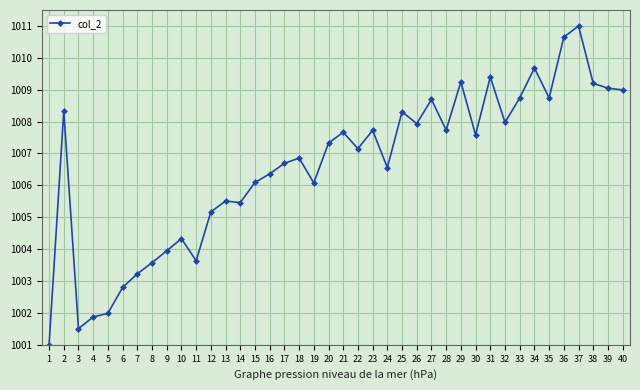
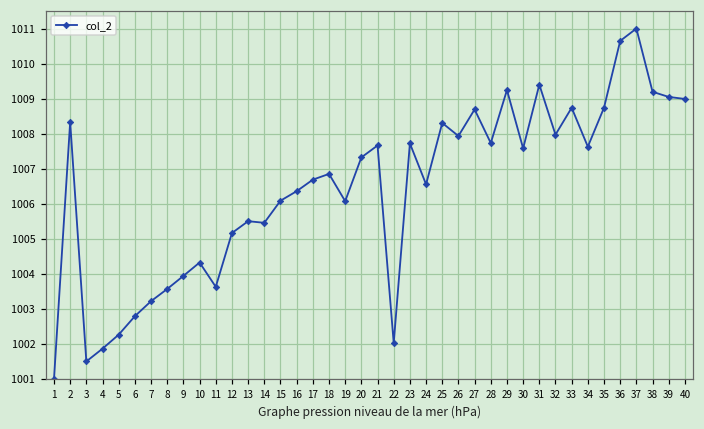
  {
    "1": 1001.0,
    "2": 1008.3,
    "3": 1001.5,
    "4": 1001.9,
-   "5": 1002.0,
+   "5": 1002.3,
    "6": 1002.8,
    "7": 1003.2,
    "8": 1003.6,
    "9": 1003.9,
    "10": 1004.3,
    "11": 1003.6,
    "12": 1005.2,
    "13": 1005.5,
    "14": 1005.5,
    "15": 1006.1,
    "16": 1006.4,
    "17": 1006.7,
    "18": 1006.9,
    "19": 1006.1,
    "20": 1007.3,
    "21": 1007.7,
-   "22": 1007.2,
+   "22": 1002.0,
    "23": 1007.7,
    "24": 1006.6,
    "25": 1008.3,
    "26": 1007.9,
    "27": 1008.7,
    "28": 1007.7,
    "29": 1009.2,
    "30": 1007.6,
    "31": 1009.4,
    "32": 1008.0,
    "33": 1008.7,
-   "34": 1009.7,
+   "34": 1007.6,
    "35": 1008.7,
    "36": 1010.6,
    "37": 1011.0,
    "38": 1009.2,
    "39": 1009.1,
    "40": 1009.0
  }
